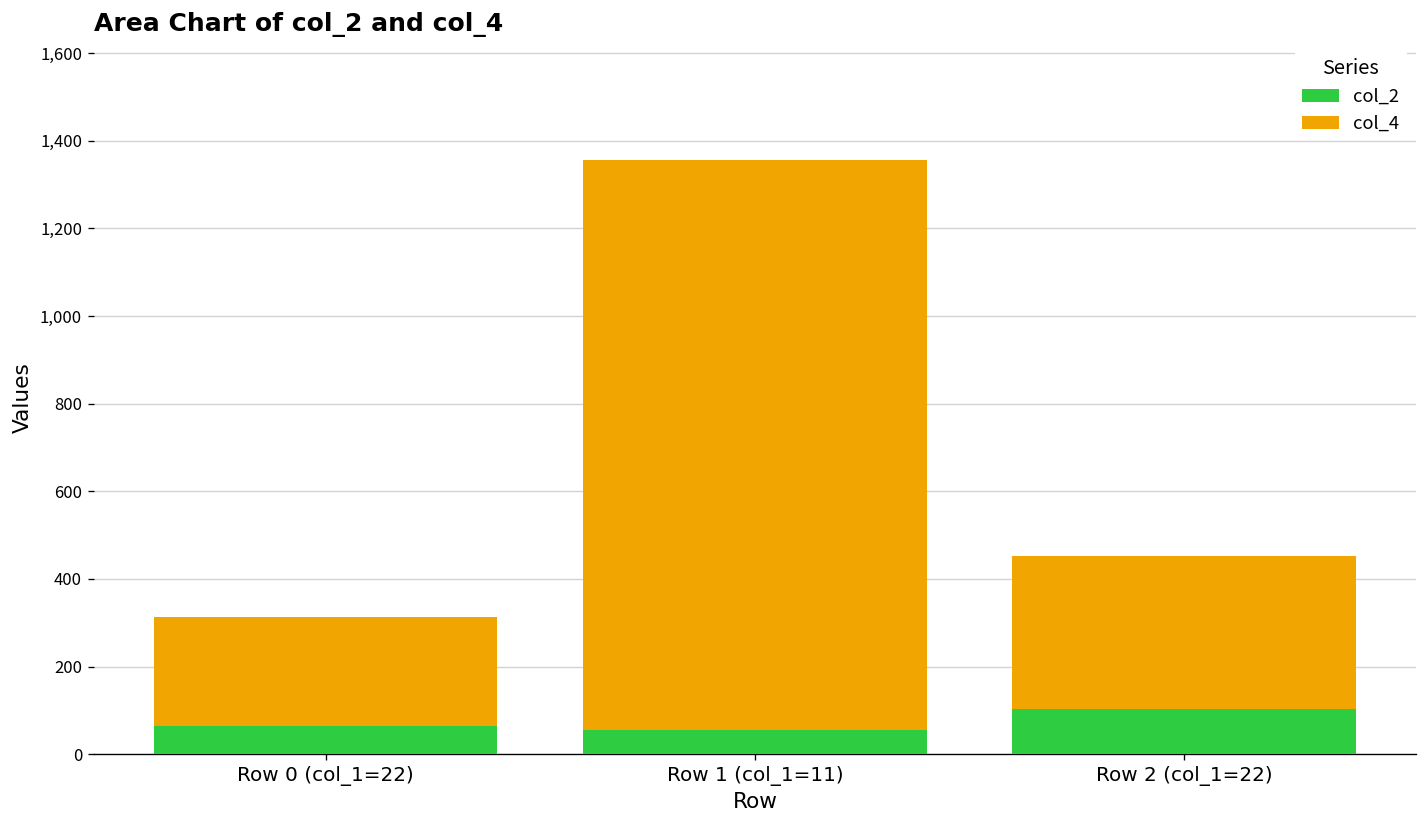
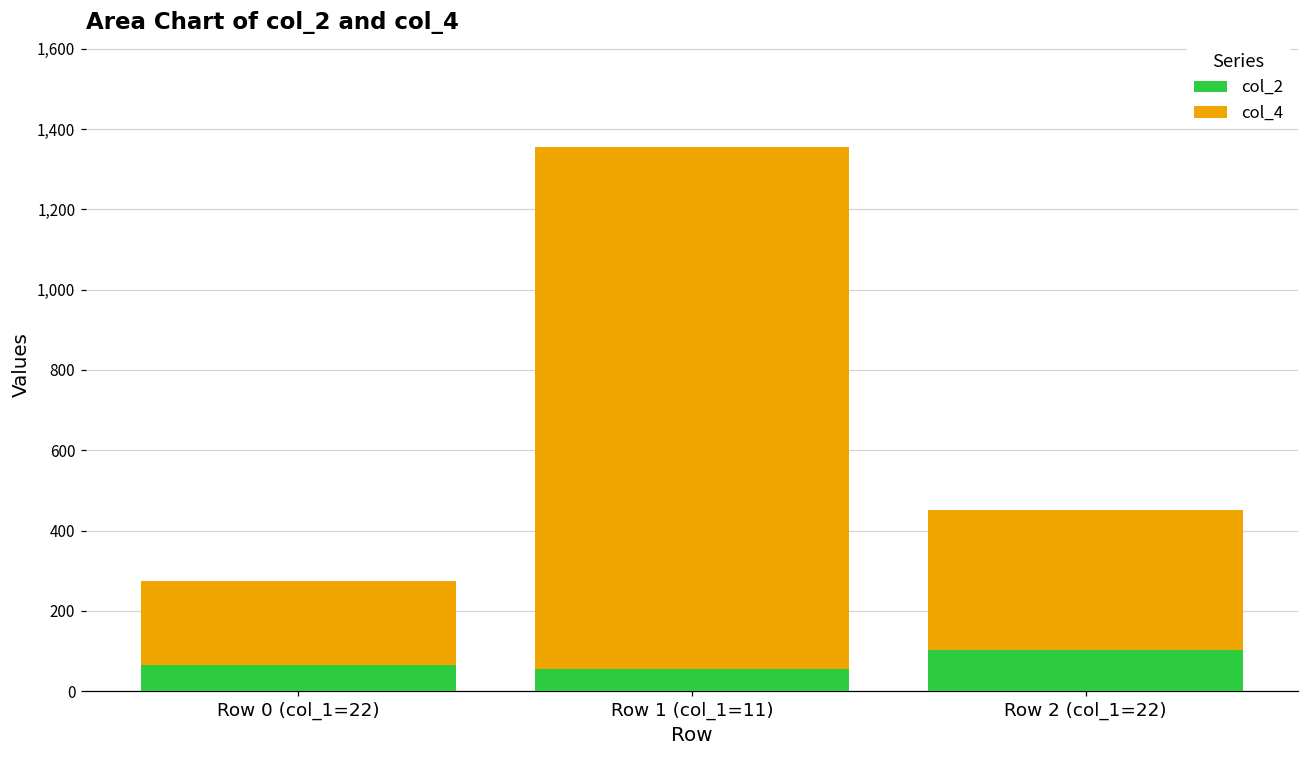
  {
    "col_2": {
      "Row 0 (col_1=22)": "70",
      "Row 1 (col_1=11)": "60",
      "Row 2 (col_1=22)": "100"
    },
    "col_4": {
-     "Row 0 (col_1=22)": "250",
+     "Row 0 (col_1=22)": "210",
      "Row 1 (col_1=11)": "1,300",
      "Row 2 (col_1=22)": "350"
    }
  }
